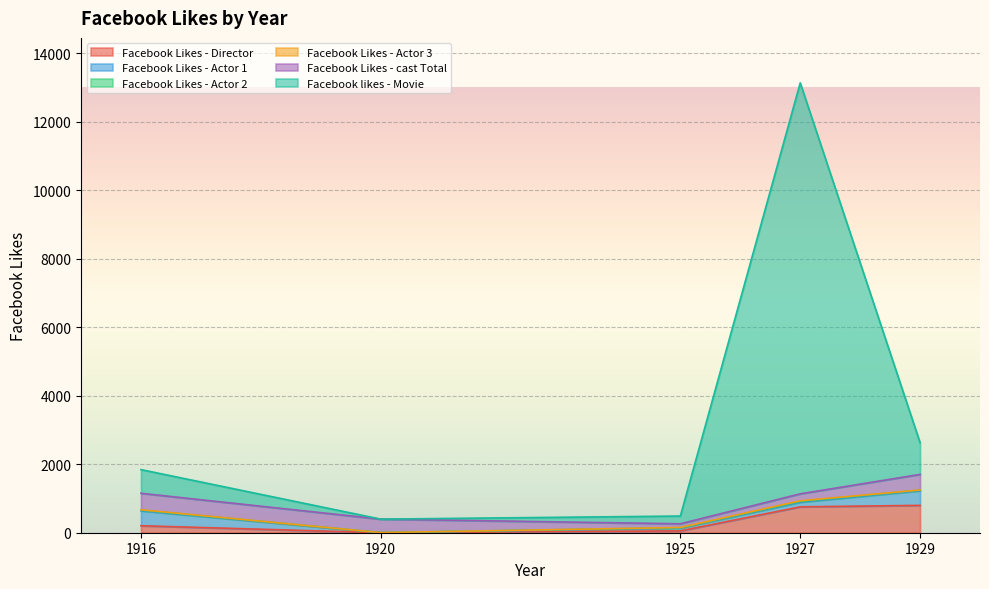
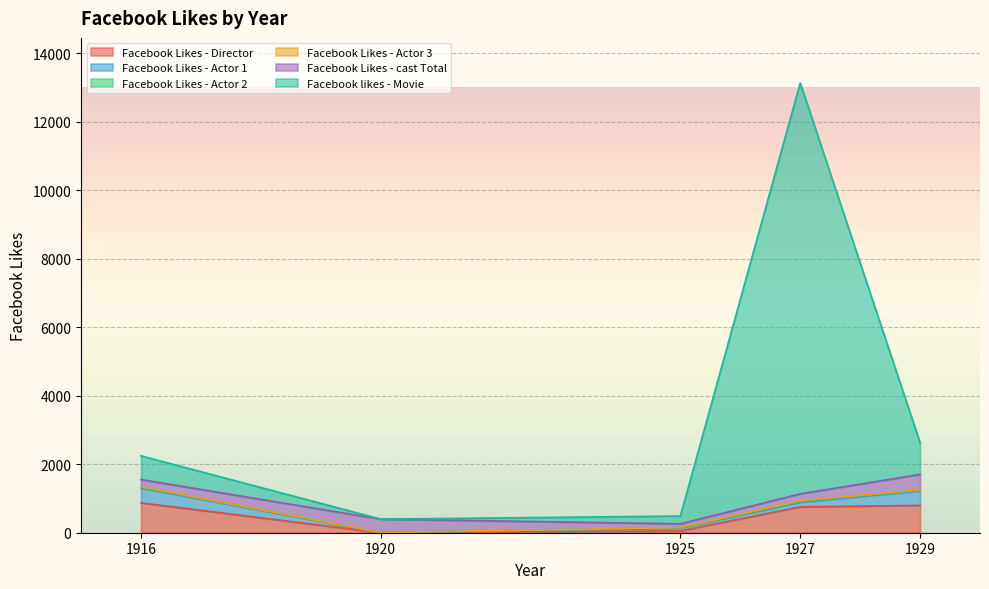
  {
    "Facebook Likes - Director": {
-     "1916": 200,
+     "1916": 900,
      "1925": 100,
      "1927": 800,
      "1929": 800
    },
    "Facebook Likes - cast Total": {
-     "1916": 500,
+     "1916": 200,
      "1925": 100,
      "1927": 200,
      "1929": 500
    }
  }
